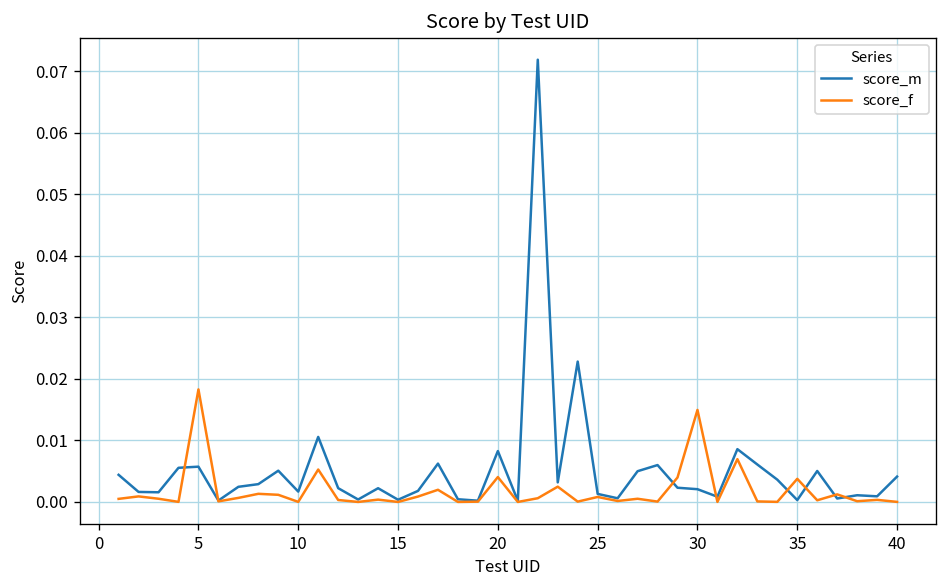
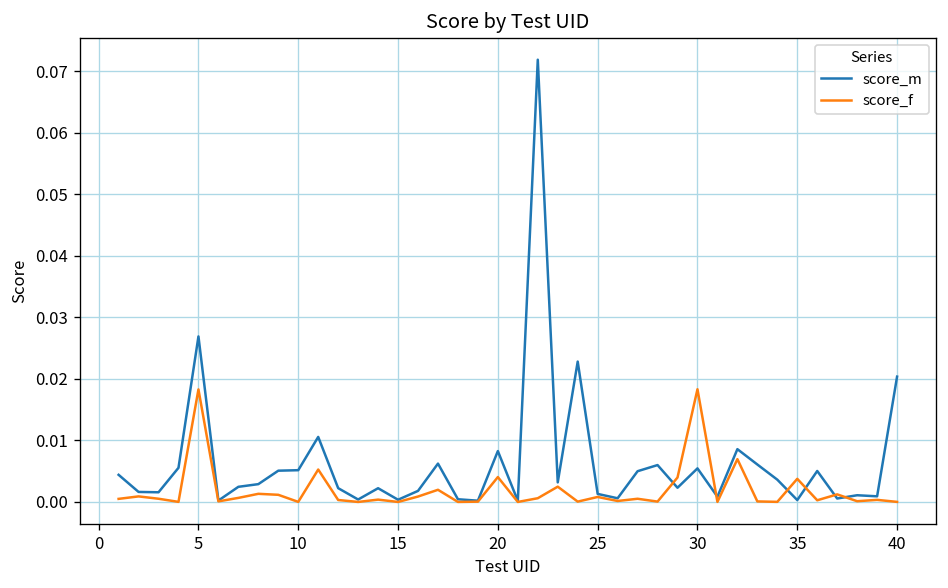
  {
    "score_m": {
-     "5": 0.006,
-     "10": 0.002,
+     "5": 0.027,
+     "10": 0.005,
      "20": 0.008,
-     "30": 0.002,
+     "30": 0.005,
      "35": 0.000,
-     "40": 0.004
+     "40": 0.020
    },
    "score_f": {
      "5": 0.018,
      "10": 0.000,
      "20": 0.004,
-     "30": 0.015,
+     "30": 0.018,
      "35": 0.004,
      "40": 0.000
    }
  }
